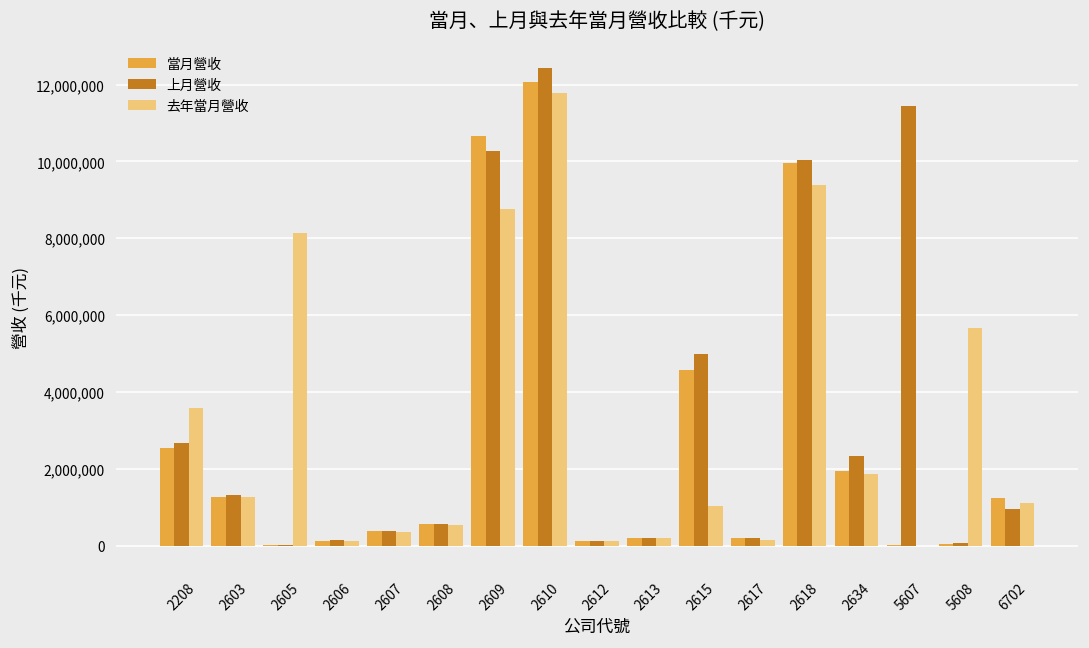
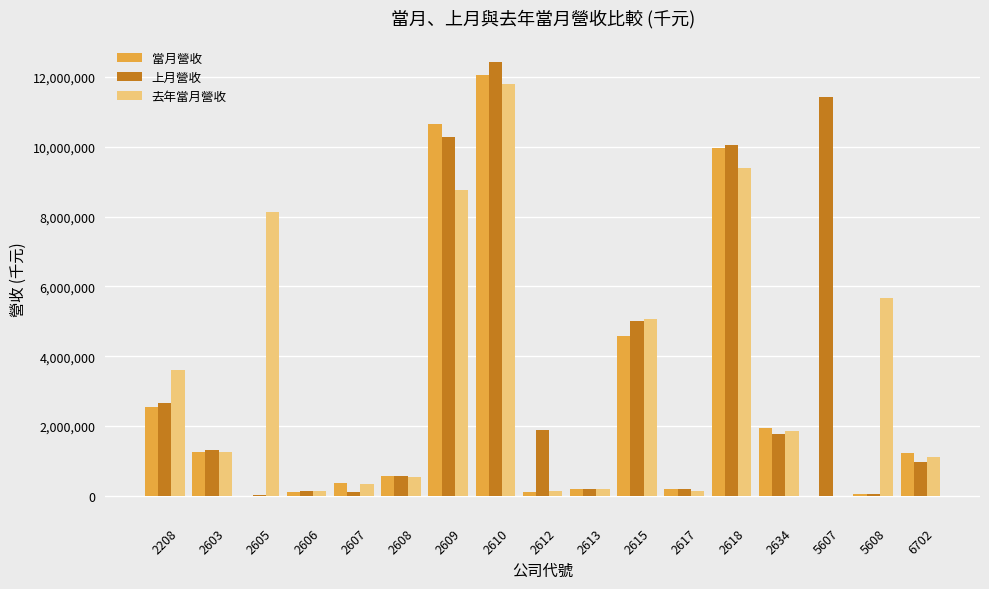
  {
    "當月營收": {
      "2208": "2,500,000",
      "2603": "1,300,000",
      "2606": "100,000",
      "2607": "400,000",
      "2608": "600,000",
      "2609": "10,700,000",
      "2610": "12,100,000",
      "2612": "100,000",
      "2613": "200,000",
      "2615": "4,600,000",
      "2617": "200,000",
      "2618": "10,000,000",
      "2634": "1,900,000",
      "6702": "1,200,000"
    },
    "上月營收": {
      "2208": "2,700,000",
      "2603": "1,300,000",
      "2606": "100,000",
-     "2607": "400,000",
+     "2607": "100,000",
      "2608": "600,000",
      "2609": "10,300,000",
      "2610": "12,400,000",
-     "2612": "100,000",
+     "2612": "1,900,000",
      "2613": "200,000",
      "2615": "5,000,000",
      "2617": "200,000",
      "2618": "10,000,000",
-     "2634": "2,300,000",
+     "2634": "1,800,000",
      "5607": "11,400,000",
      "6702": "1,000,000"
    },
    "去年當月營收": {
      "2208": "3,600,000",
      "2603": "1,300,000",
      "2605": "8,100,000",
      "2606": "100,000",
      "2607": "400,000",
      "2608": "500,000",
      "2609": "8,800,000",
      "2610": "11,800,000",
      "2612": "100,000",
      "2613": "200,000",
-     "2615": "1,000,000",
+     "2615": "5,100,000",
      "2617": "200,000",
      "2618": "9,400,000",
      "2634": "1,900,000",
      "5608": "5,700,000",
      "6702": "1,100,000"
    }
  }
